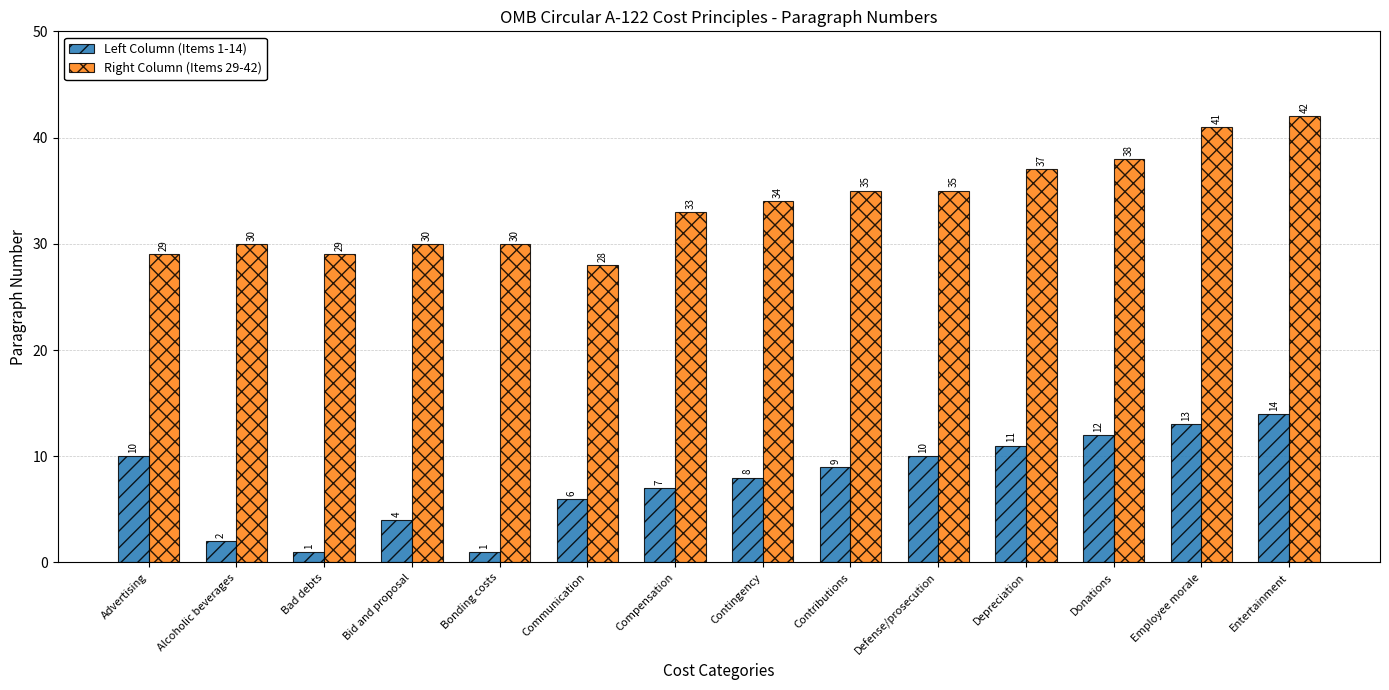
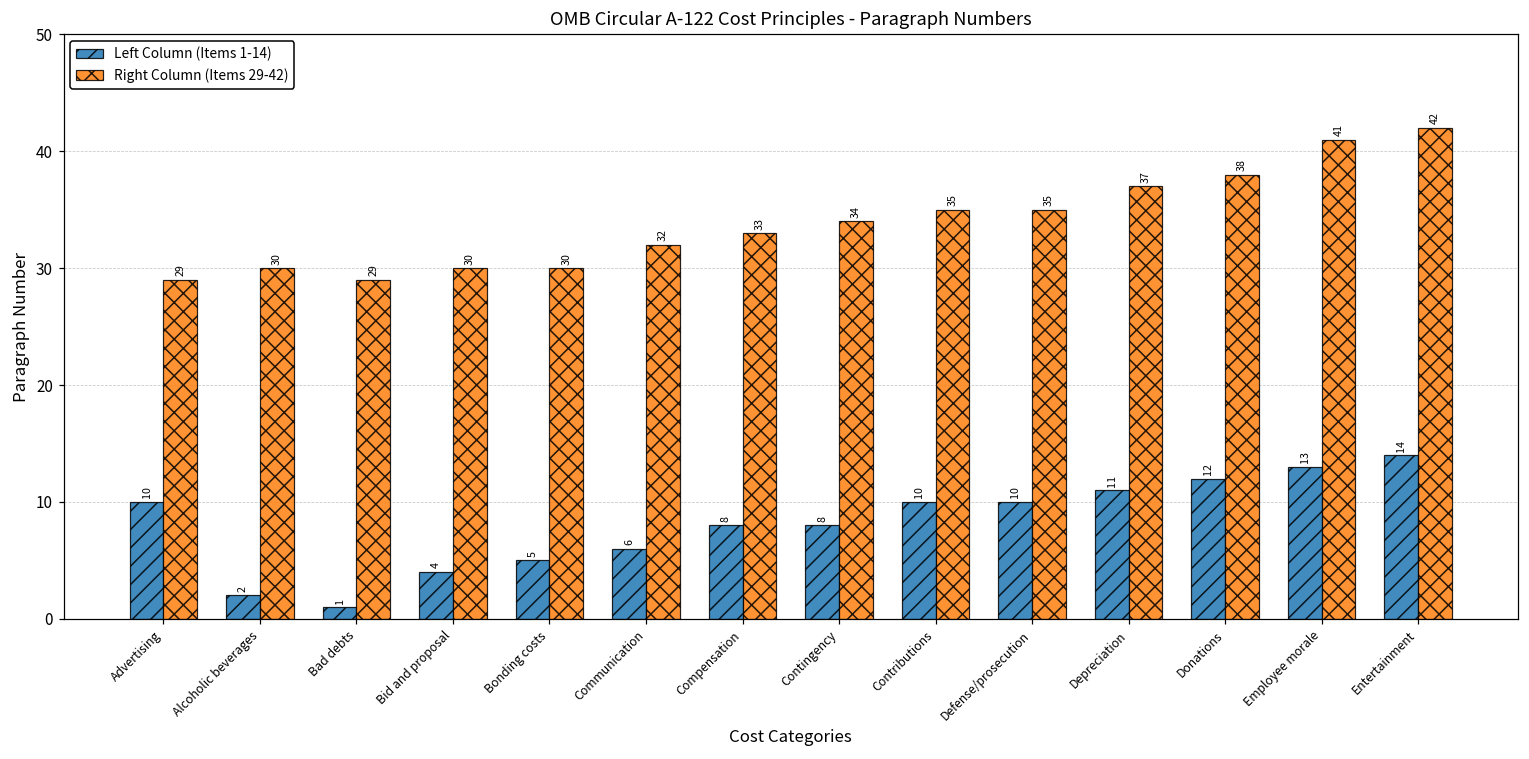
  {
    "Left Column (Items 1-14)": {
      "Advertising": 10,
      "Alcoholic beverages": 2,
      "Bad debts": 1,
      "Bid and proposal": 4,
-     "Bonding costs": 1,
+     "Bonding costs": 5,
      "Communication": 6,
-     "Compensation": 7,
+     "Compensation": 8,
      "Contingency": 8,
-     "Contributions": 9,
+     "Contributions": 10,
      "Defense/prosecution": 10,
      "Depreciation": 11,
      "Donations": 12,
      "Employee morale": 13,
      "Entertainment": 14
    },
    "Right Column (Items 29-42)": {
      "Advertising": 29,
      "Alcoholic beverages": 30,
      "Bad debts": 29,
      "Bid and proposal": 30,
      "Bonding costs": 30,
-     "Communication": 28,
+     "Communication": 32,
      "Compensation": 33,
      "Contingency": 34,
      "Contributions": 35,
      "Defense/prosecution": 35,
      "Depreciation": 37,
      "Donations": 38,
      "Employee morale": 41,
      "Entertainment": 42
    }
  }
